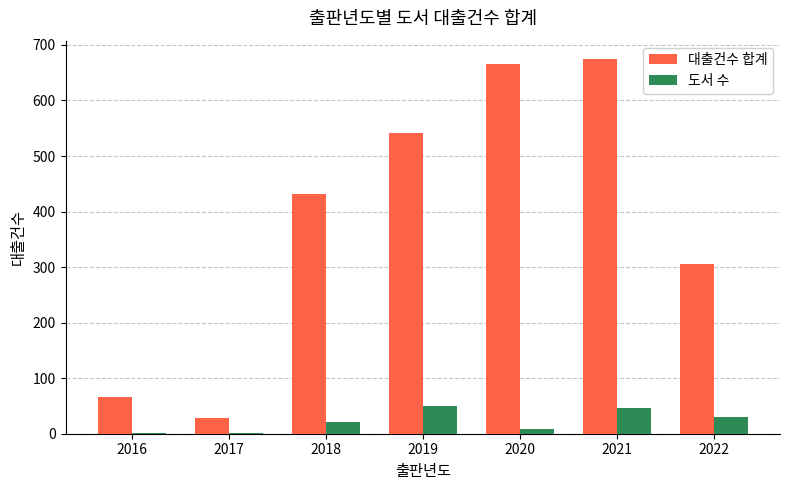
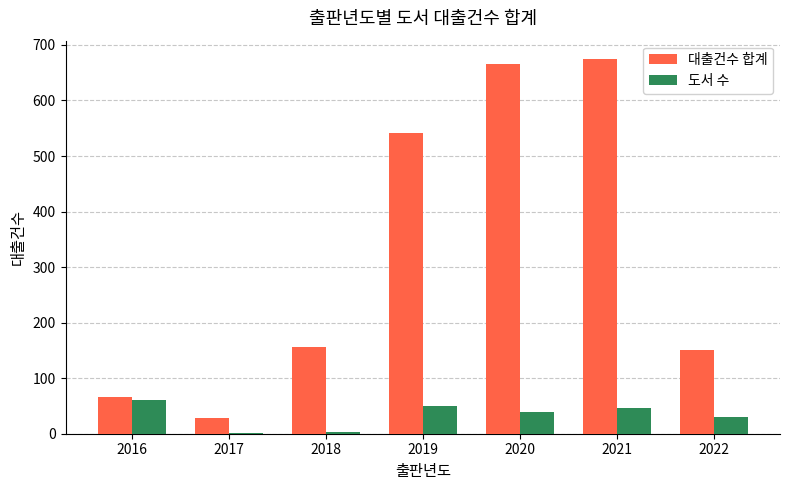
  {
    "대출건수 합계": {
      "2016": 70,
      "2017": 30,
-     "2018": 430,
+     "2018": 160,
      "2019": 540,
      "2020": 670,
      "2021": 670,
-     "2022": 310
+     "2022": 150
    },
    "도서 수": {
-     "2016": 0,
-     "2018": 20,
+     "2016": 60,
+     "2018": 0,
      "2019": 50,
-     "2020": 10,
+     "2020": 40,
      "2021": 50,
      "2022": 30
    }
  }
